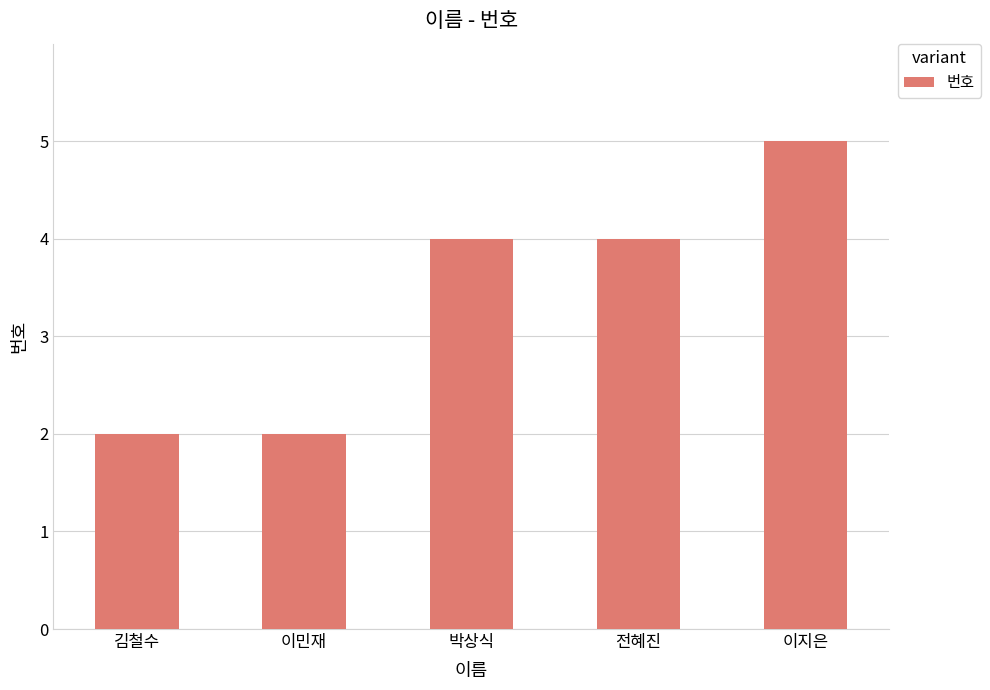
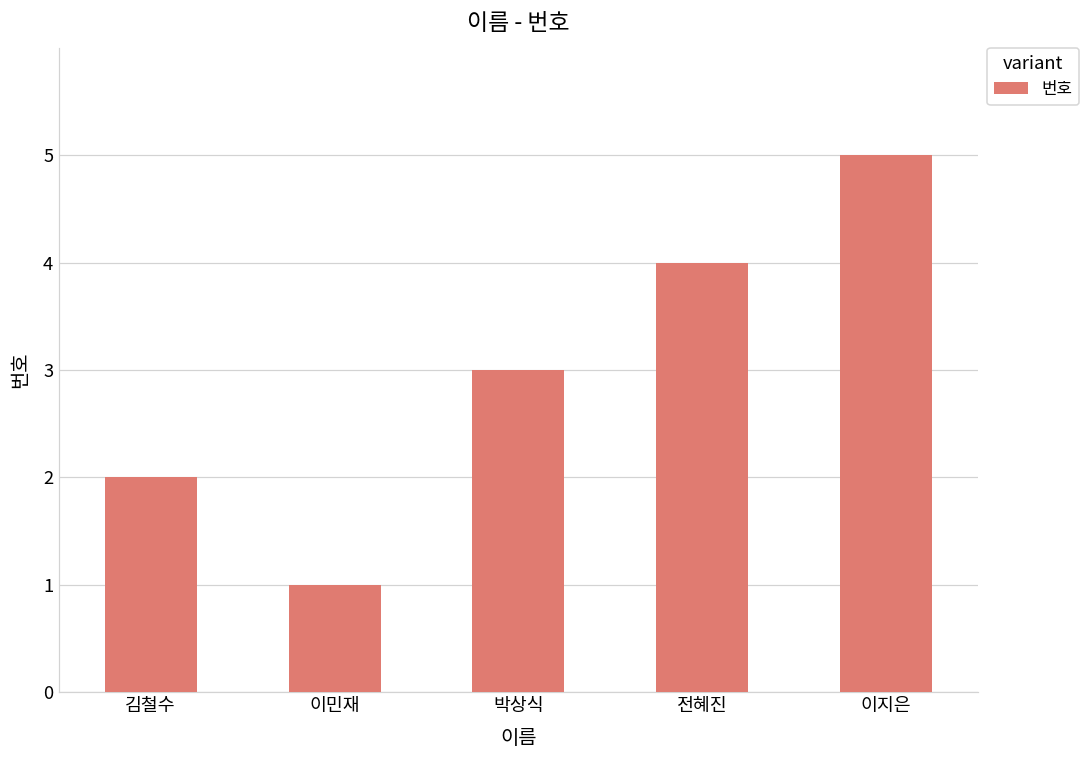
  {
    "김철수": 2,
-   "이민재": 2,
-   "박상식": 4,
+   "이민재": 1,
+   "박상식": 3,
    "전혜진": 4,
    "이지은": 5
  }
